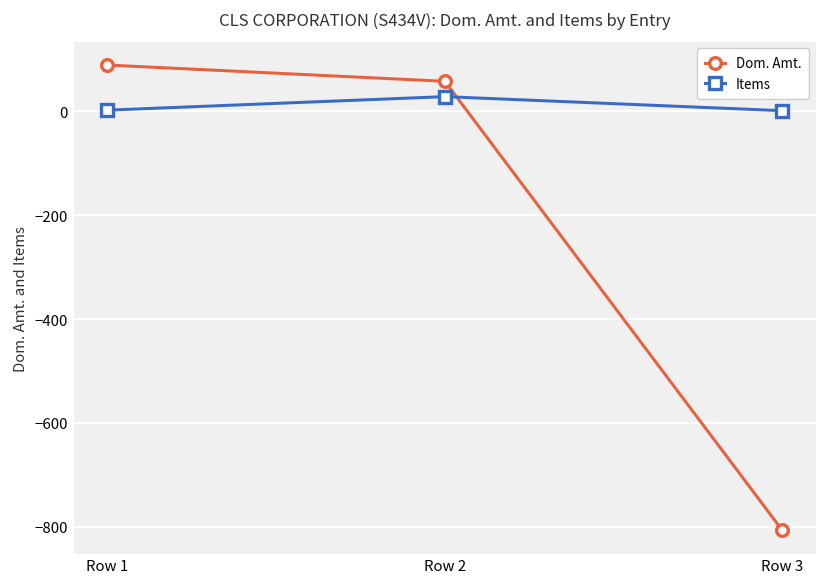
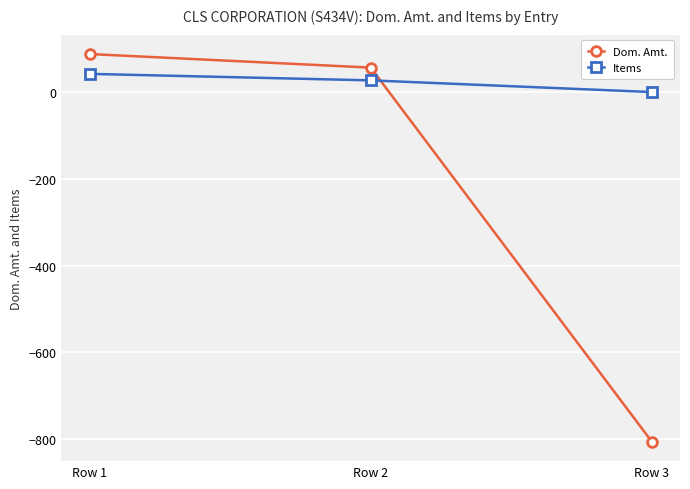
  {
    "Dom. Amt.": {
      "Row 1": 90,
      "Row 2": 60,
      "Row 3": -810
    },
    "Items": {
-     "Row 1": 0,
+     "Row 1": 40,
      "Row 2": 30,
      "Row 3": 0
    }
  }
